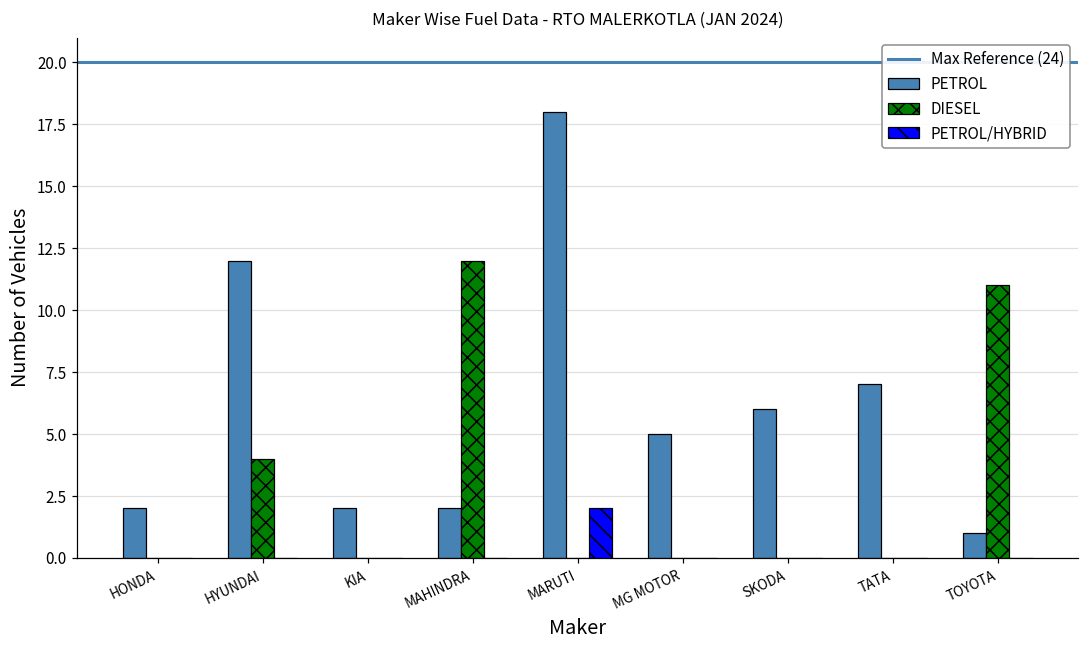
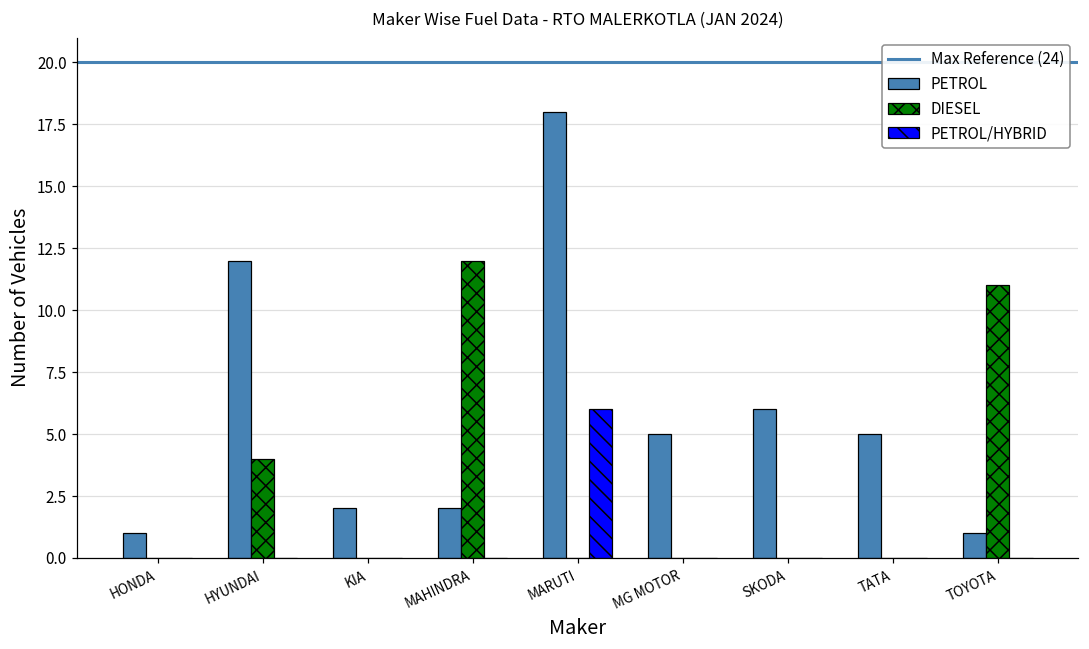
  {
    "PETROL": {
-     "HONDA": 2,
+     "HONDA": 1,
      "HYUNDAI": 12,
      "KIA": 2,
      "MAHINDRA": 2,
      "MARUTI": 18,
      "MG MOTOR": 5,
      "SKODA": 6,
-     "TATA": 7,
+     "TATA": 5,
      "TOYOTA": 1
    },
    "DIESEL": {
      "HONDA": 0,
      "HYUNDAI": 4,
      "KIA": 0,
      "MAHINDRA": 12,
      "MARUTI": 0,
      "MG MOTOR": 0,
      "SKODA": 0,
      "TATA": 0,
      "TOYOTA": 11
    },
    "PETROL/HYBRID": {
      "HONDA": 0,
      "HYUNDAI": 0,
      "KIA": 0,
      "MAHINDRA": 0,
-     "MARUTI": 2,
+     "MARUTI": 6,
      "MG MOTOR": 0,
      "SKODA": 0,
      "TATA": 0,
      "TOYOTA": 0
    }
  }
